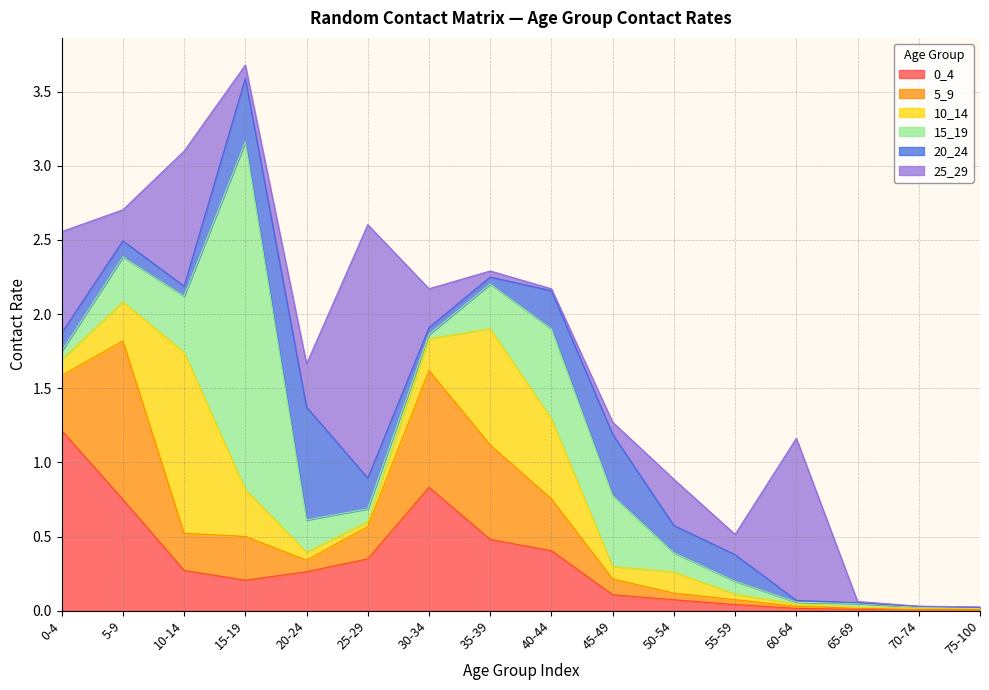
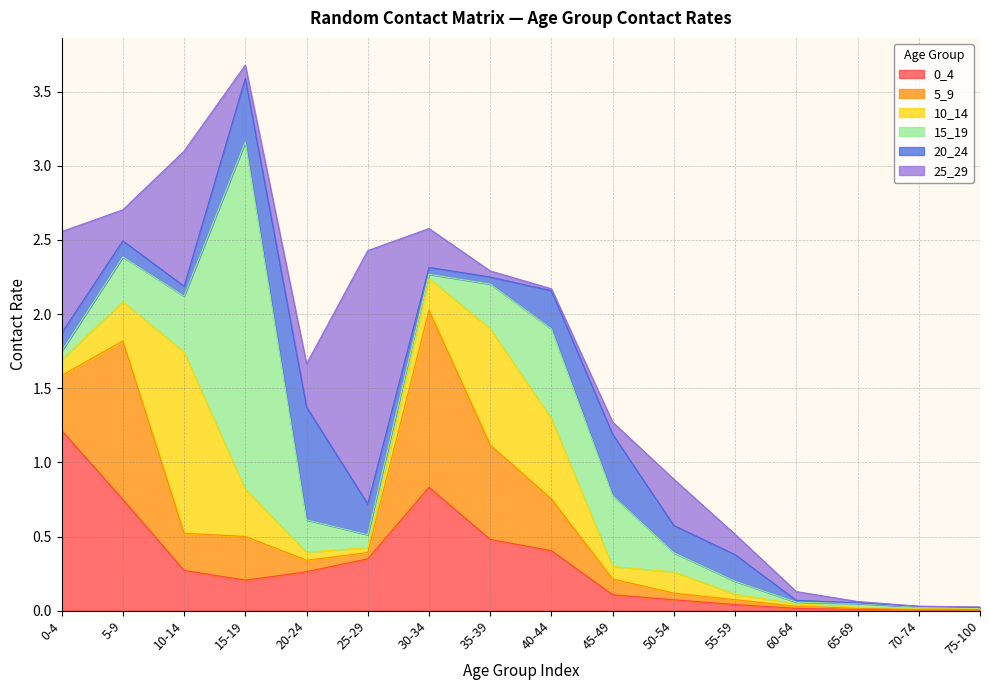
  {
    "0_4": {
      "0-4": 1.22,
      "5-9": 0.75,
      "10-14": 0.27,
      "15-19": 0.21,
      "20-24": 0.26,
      "25-29": 0.35,
      "30-34": 0.83,
      "35-39": 0.48,
      "40-44": 0.40,
      "45-49": 0.11,
      "50-54": 0.07,
      "55-59": 0.04
    },
    "5_9": {
      "0-4": 0.37,
      "5-9": 1.07,
      "10-14": 0.25,
      "15-19": 0.29,
      "20-24": 0.08,
-     "25-29": 0.22,
-     "30-34": 0.79,
+     "25-29": 0.04,
+     "30-34": 1.19,
      "35-39": 0.64,
      "40-44": 0.35,
      "45-49": 0.11,
      "50-54": 0.05,
      "55-59": 0.03
    },
    "10_14": {
      "0-4": 0.11,
      "5-9": 0.26,
      "10-14": 1.22,
      "15-19": 0.32,
      "20-24": 0.05,
      "25-29": 0.03,
      "30-34": 0.21,
      "35-39": 0.78,
      "40-44": 0.54,
      "45-49": 0.08,
      "50-54": 0.14,
      "55-59": 0.04
    },
    "15_19": {
      "0-4": 0.06,
      "5-9": 0.30,
      "10-14": 0.38,
      "15-19": 2.34,
      "20-24": 0.22,
      "25-29": 0.09,
      "30-34": 0.03,
      "35-39": 0.30,
      "40-44": 0.61,
      "45-49": 0.48,
      "50-54": 0.13,
      "55-59": 0.09
    },
    "20_24": {
      "0-4": 0.12,
      "5-9": 0.11,
      "10-14": 0.07,
      "15-19": 0.43,
      "20-24": 0.76,
      "25-29": 0.21,
      "30-34": 0.05,
      "35-39": 0.05,
      "45-49": 0.41,
      "50-54": 0.18,
      "55-59": 0.18
    },
    "25_29": {
      "0-4": 0.68,
      "5-9": 0.21,
      "10-14": 0.91,
      "15-19": 0.09,
      "20-24": 0.29,
      "25-29": 1.71,
      "30-34": 0.26,
      "35-39": 0.04,
      "45-49": 0.08,
      "50-54": 0.31,
      "55-59": 0.14,
-     "60-64": 1.09
+     "60-64": 0.06
    }
  }
